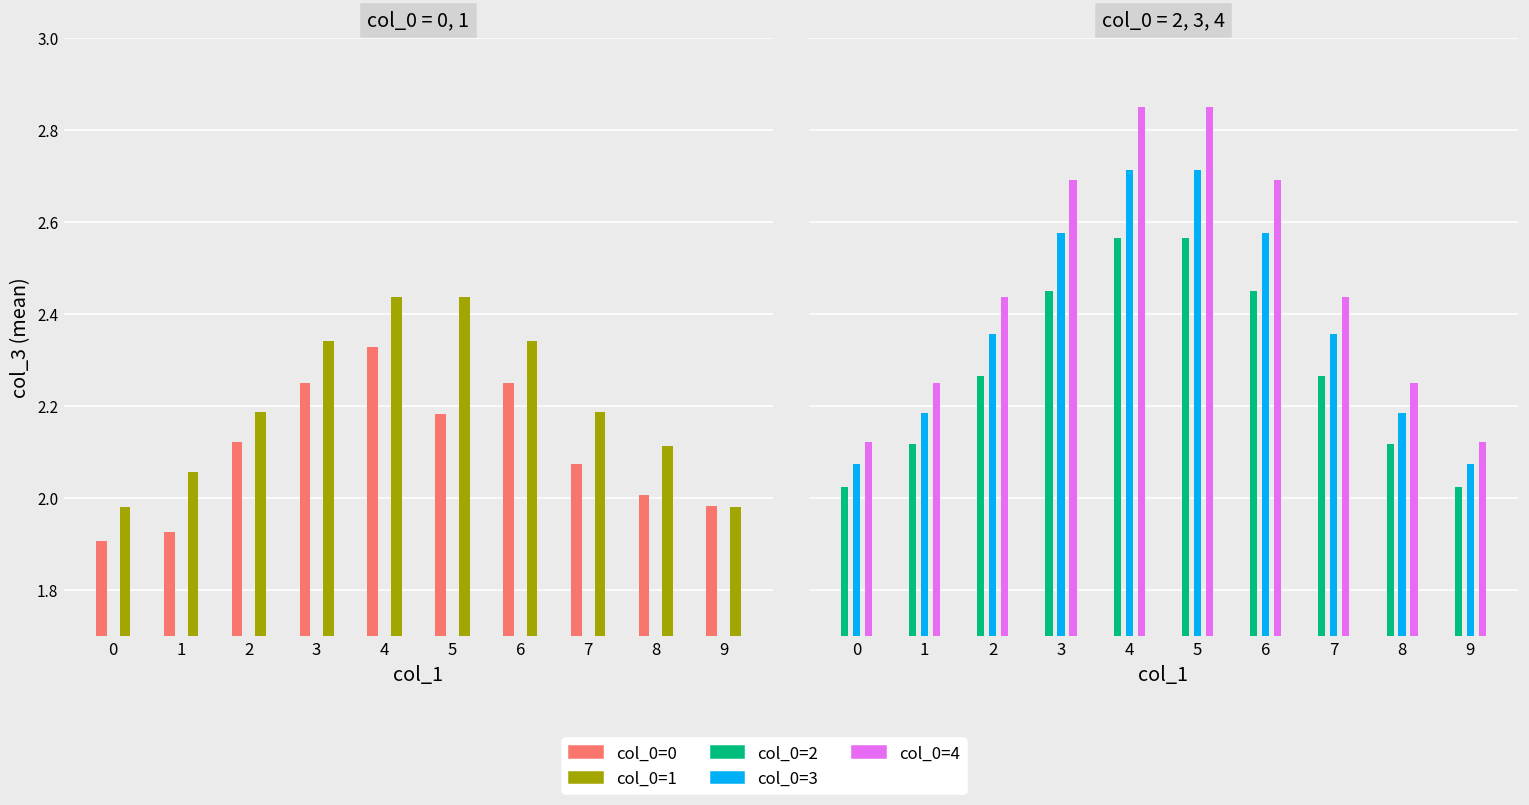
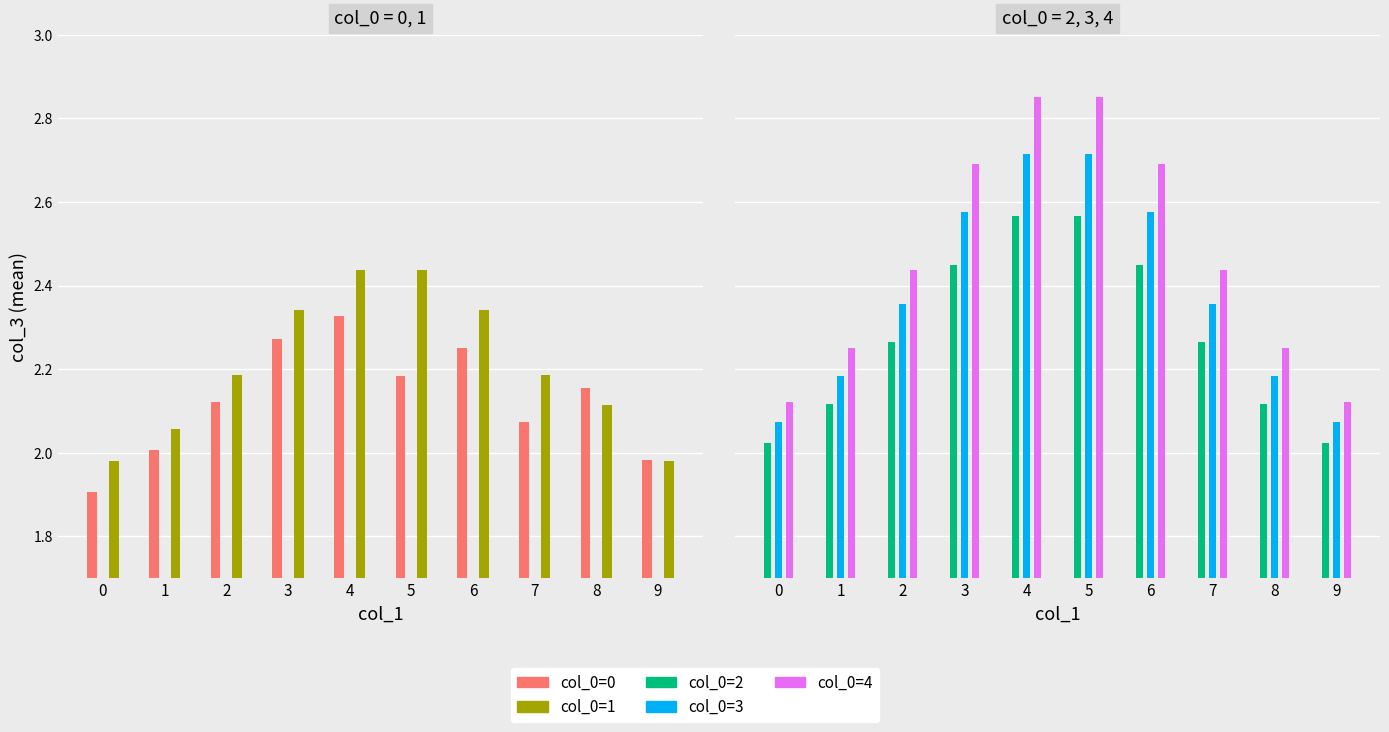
  {
    "col_0 = 0, 1": {
      "col_0=0": {
        "0": 1.91,
-       "1": 1.92,
+       "1": 2.01,
        "2": 2.12,
-       "3": 2.25,
+       "3": 2.27,
        "4": 2.33,
        "5": 2.18,
        "6": 2.25,
        "7": 2.07,
-       "8": 2.01,
+       "8": 2.16,
        "9": 1.98
      },
      "col_0=1": {
        "0": 1.98,
        "1": 2.06,
        "2": 2.19,
        "3": 2.34,
        "4": 2.44,
        "5": 2.44,
        "6": 2.34,
        "7": 2.19,
        "8": 2.11,
        "9": 1.98
      }
    }
  }
